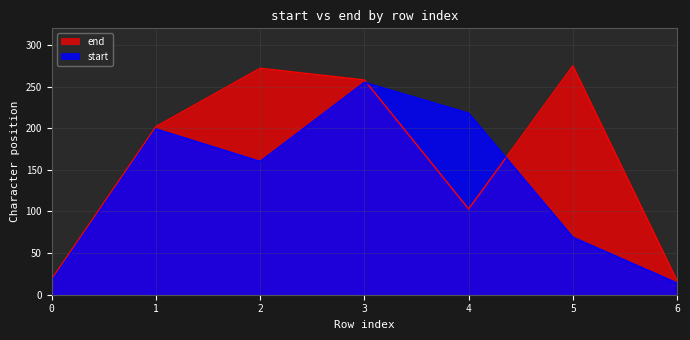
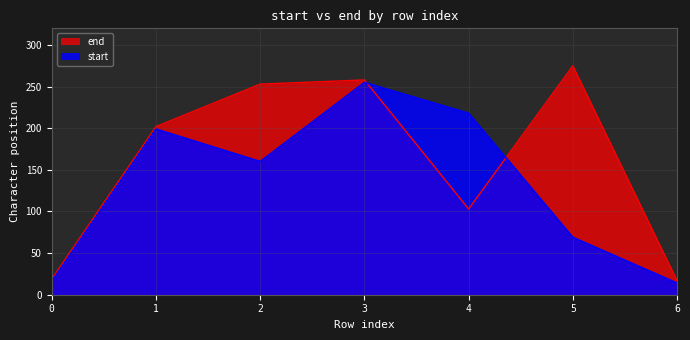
  {
    "end": {
-     "2": 270,
+     "2": 250,
      "4": 100,
      "5": 280
    },
    "start": {
      "2": 160,
      "4": 220,
      "5": 70
    }
  }
